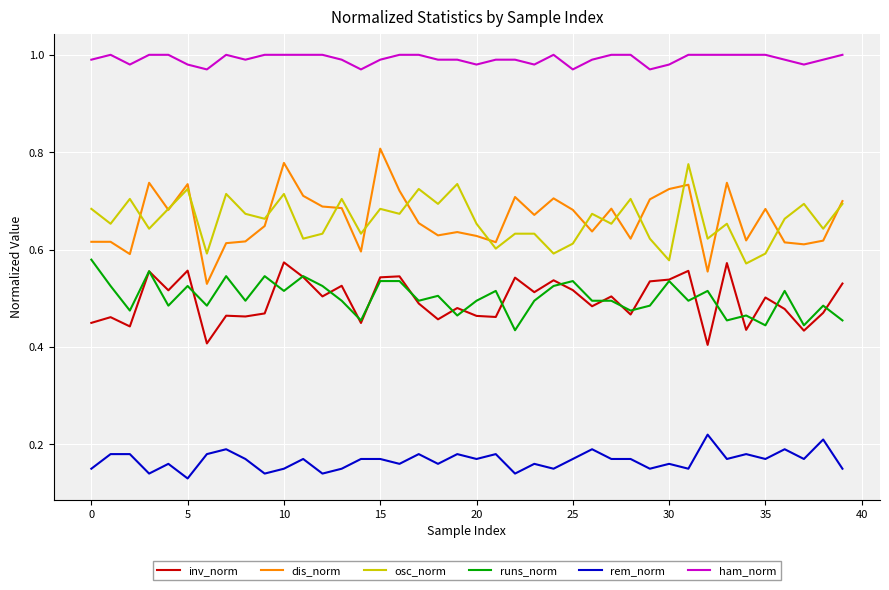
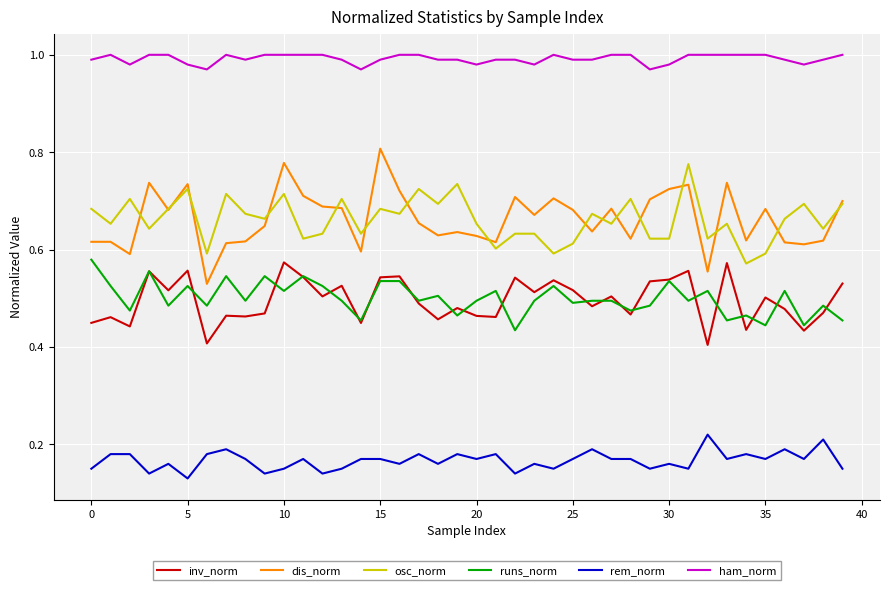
  {
    "inv_norm": {
      "0": 0.45,
      "5": 0.56,
      "10": 0.57,
      "15": 0.54,
      "20": 0.46,
      "25": 0.52,
      "35": 0.50
    },
    "dis_norm": {
      "0": 0.62,
      "5": 0.73,
      "10": 0.78,
      "15": 0.81,
      "20": 0.63,
      "25": 0.68,
      "30": 0.72,
      "35": 0.68
    },
    "osc_norm": {
      "0": 0.68,
      "5": 0.72,
      "10": 0.71,
      "15": 0.68,
      "20": 0.65,
      "25": 0.61,
-     "30": 0.58,
+     "30": 0.62,
      "35": 0.59
    },
    "runs_norm": {
      "0": 0.58,
      "5": 0.53,
      "10": 0.52,
      "15": 0.54,
      "20": 0.49,
-     "25": 0.54,
+     "25": 0.49,
      "35": 0.44
    },
    "rem_norm": {
      "0": 0.15,
      "5": 0.13,
      "10": 0.15,
      "15": 0.17,
      "20": 0.17,
      "25": 0.17,
      "30": 0.16,
      "35": 0.17
    },
    "ham_norm": {
      "0": 0.99,
      "5": 0.98,
      "10": 1.00,
      "15": 0.99,
      "20": 0.98,
-     "25": 0.97,
+     "25": 0.99,
      "30": 0.98,
      "35": 1.00
    }
  }
